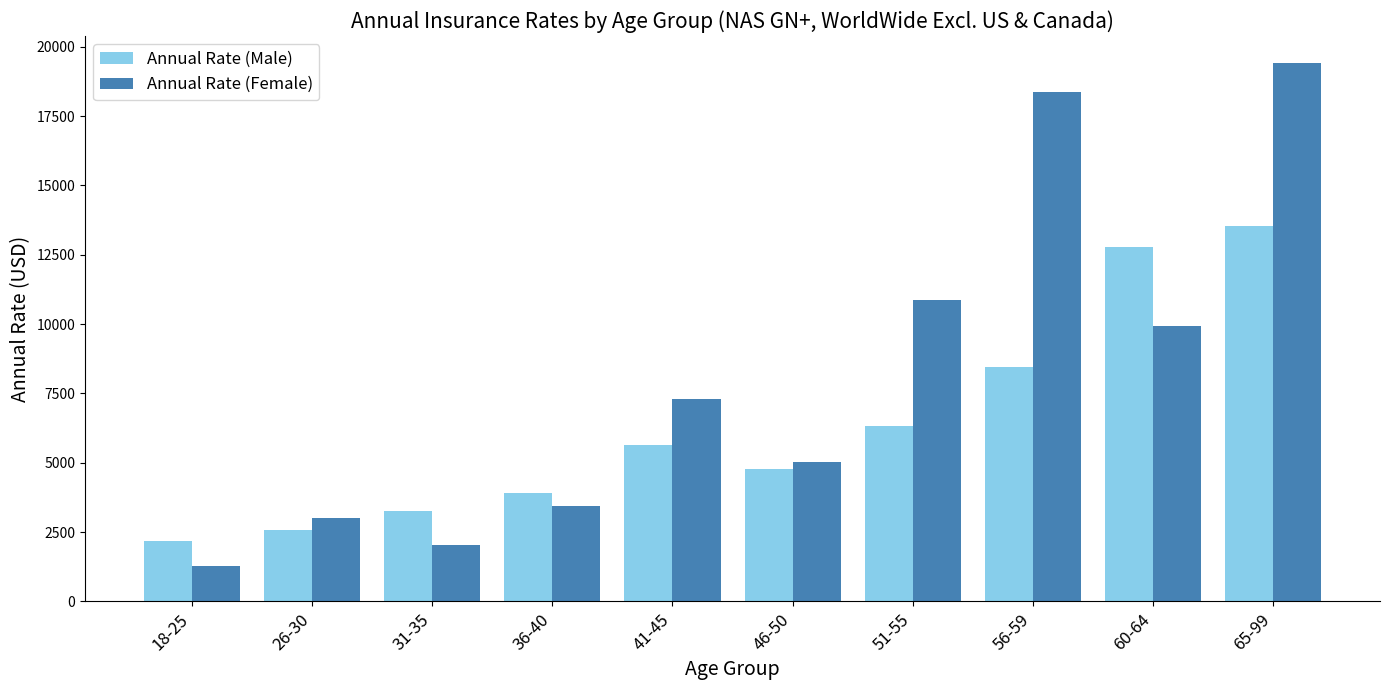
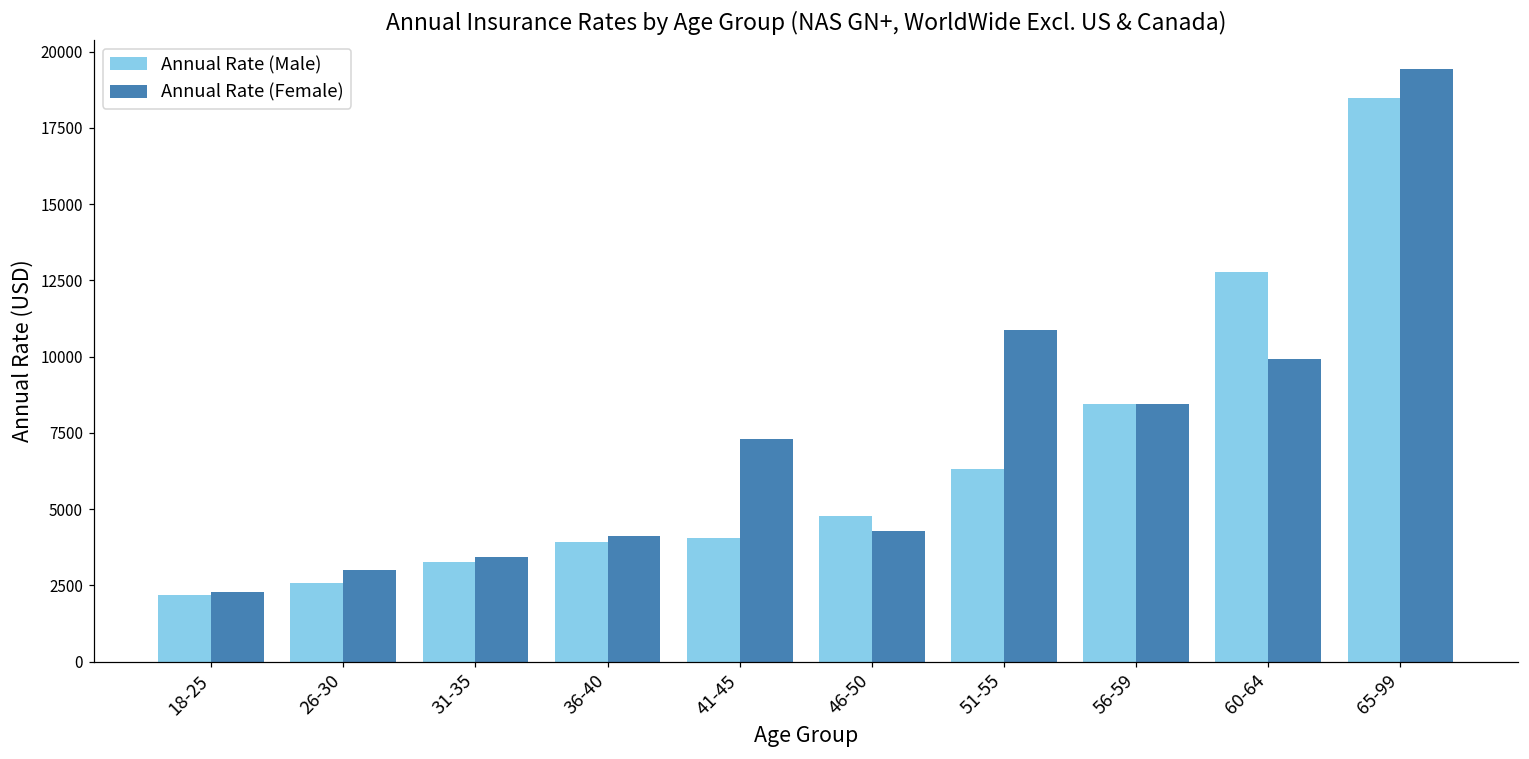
  {
    "Annual Rate (Male)": {
      "18-25": 2200,
      "26-30": 2600,
      "31-35": 3200,
      "36-40": 3900,
-     "41-45": 5700,
+     "41-45": 4100,
      "46-50": 4800,
      "51-55": 6300,
      "56-59": 8400,
      "60-64": 12800,
-     "65-99": 13500
+     "65-99": 18500
    },
    "Annual Rate (Female)": {
-     "18-25": 1300,
+     "18-25": 2300,
      "26-30": 3000,
-     "31-35": 2000,
-     "36-40": 3400,
+     "31-35": 3400,
+     "36-40": 4100,
      "41-45": 7300,
-     "46-50": 5000,
+     "46-50": 4300,
      "51-55": 10900,
-     "56-59": 18400,
+     "56-59": 8400,
      "60-64": 9900,
      "65-99": 19400
    }
  }
